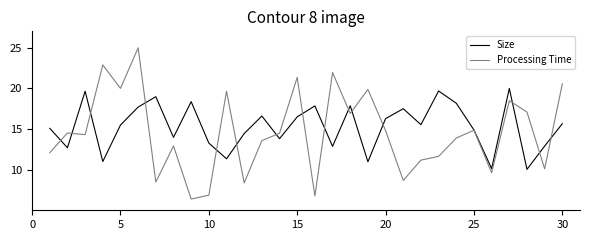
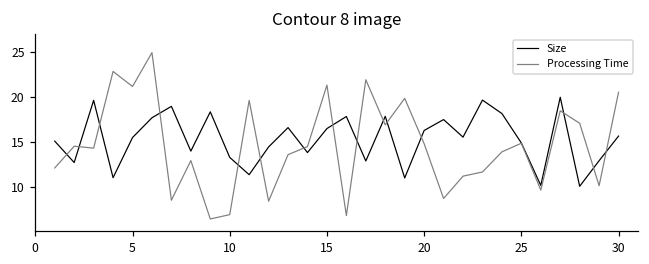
  {
    "Size": {
      "5": 15,
      "10": 13,
      "15": 16,
      "20": 16,
      "30": 16
    },
    "Processing Time": {
-     "5": 20,
+     "5": 21,
      "10": 7,
      "15": 21,
      "20": 15,
      "30": 21
    }
  }
